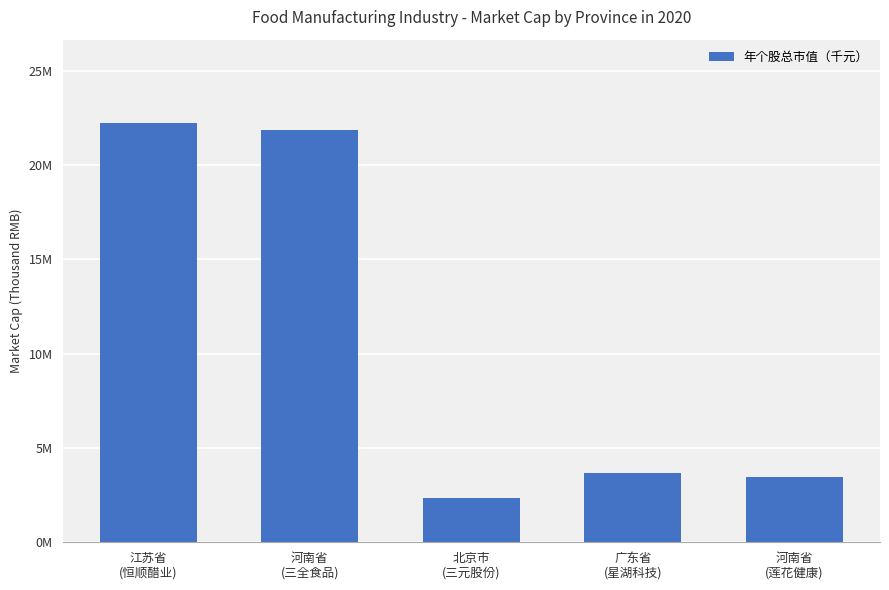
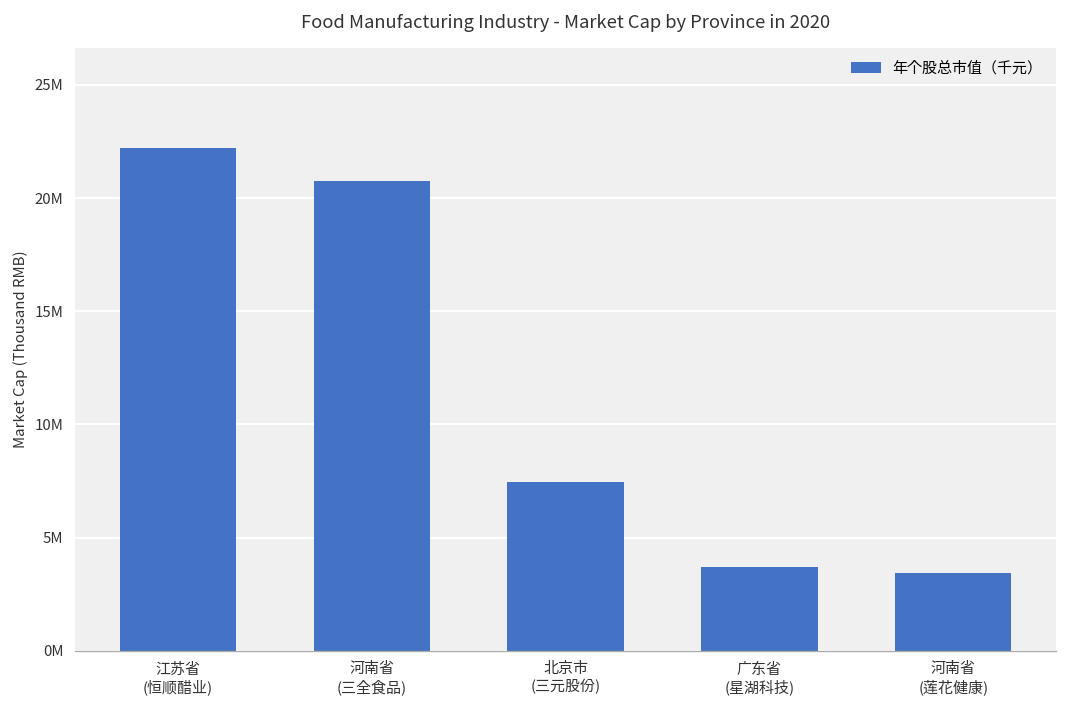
  {
    "江苏省 (恒顺醋业)": 22200000,
-   "河南省 (三全食品)": 21800000,
-   "北京市 (三元股份)": 2400000,
+   "河南省 (三全食品)": 20700000,
+   "北京市 (三元股份)": 7400000,
    "广东省 (星湖科技)": 3700000,
    "河南省 (莲花健康)": 3400000
  }
